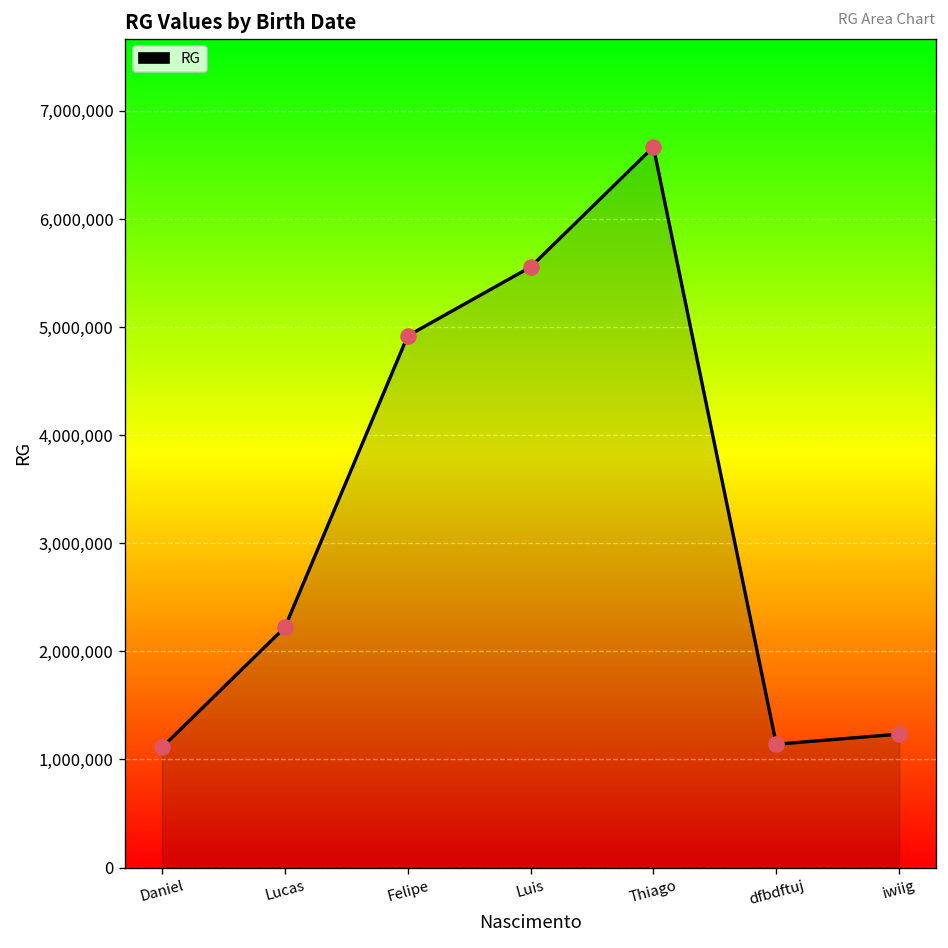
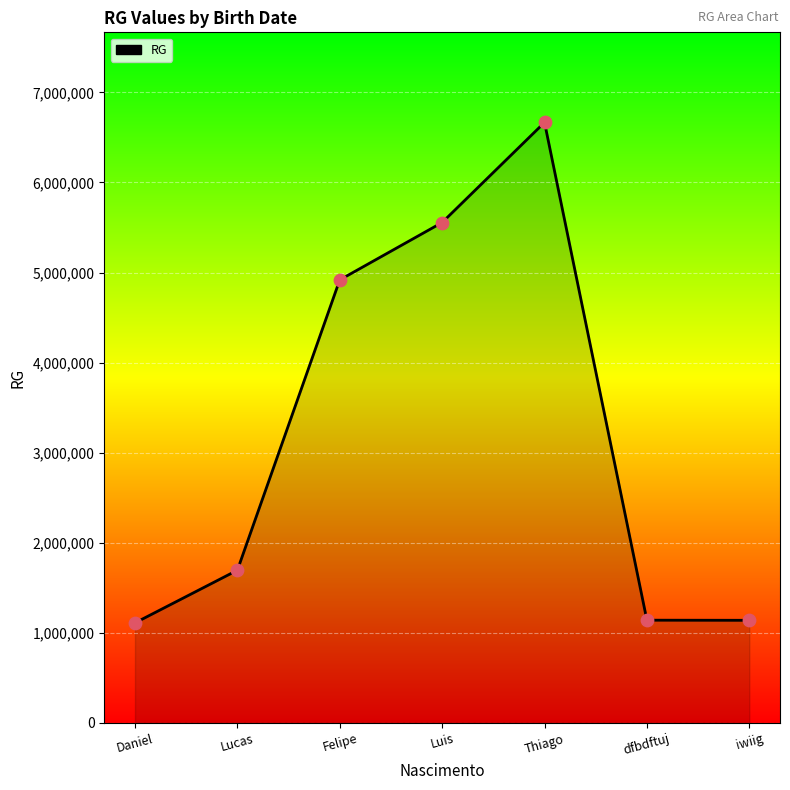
  {
    "Daniel": "1,100,000",
-   "Lucas": "2,200,000",
+   "Lucas": "1,700,000",
    "Felipe": "4,900,000",
    "Luis": "5,600,000",
    "Thiago": "6,700,000",
    "dfbdftuj": "1,100,000",
-   "iwiig": "1,200,000"
+   "iwiig": "1,100,000"
  }
